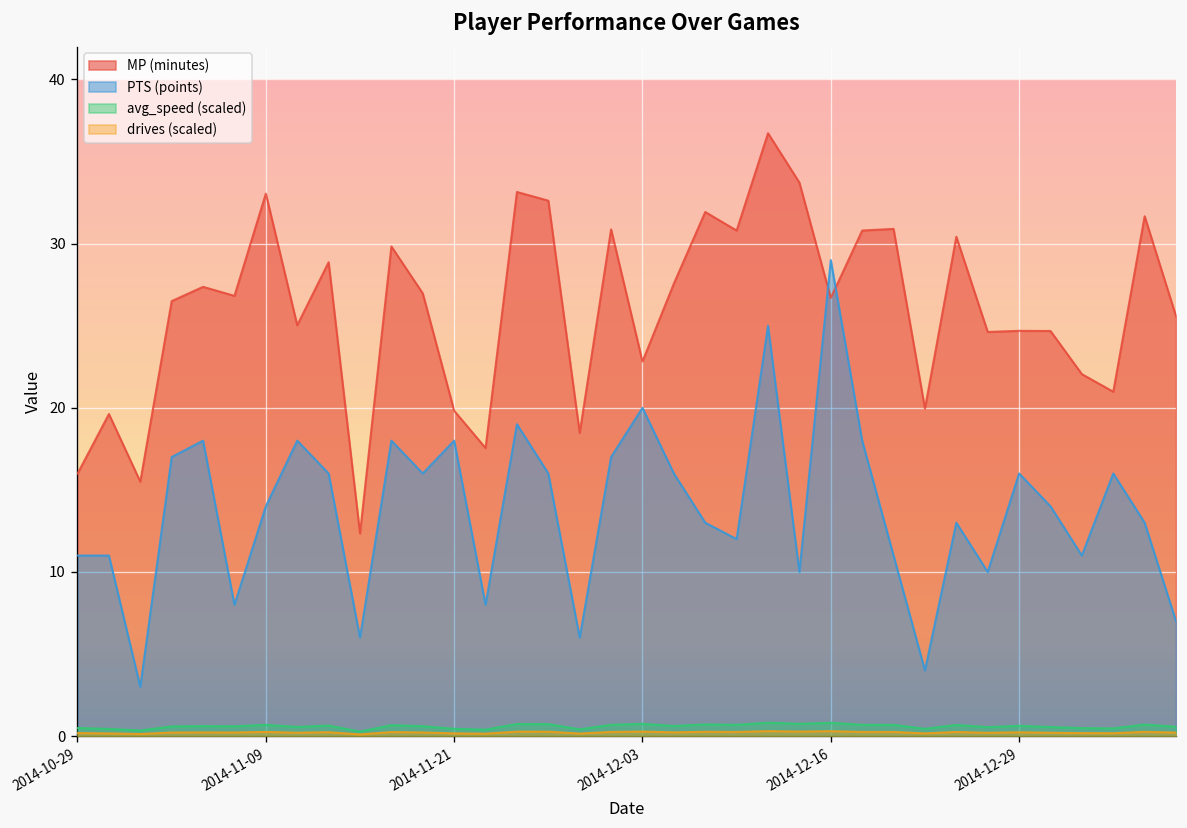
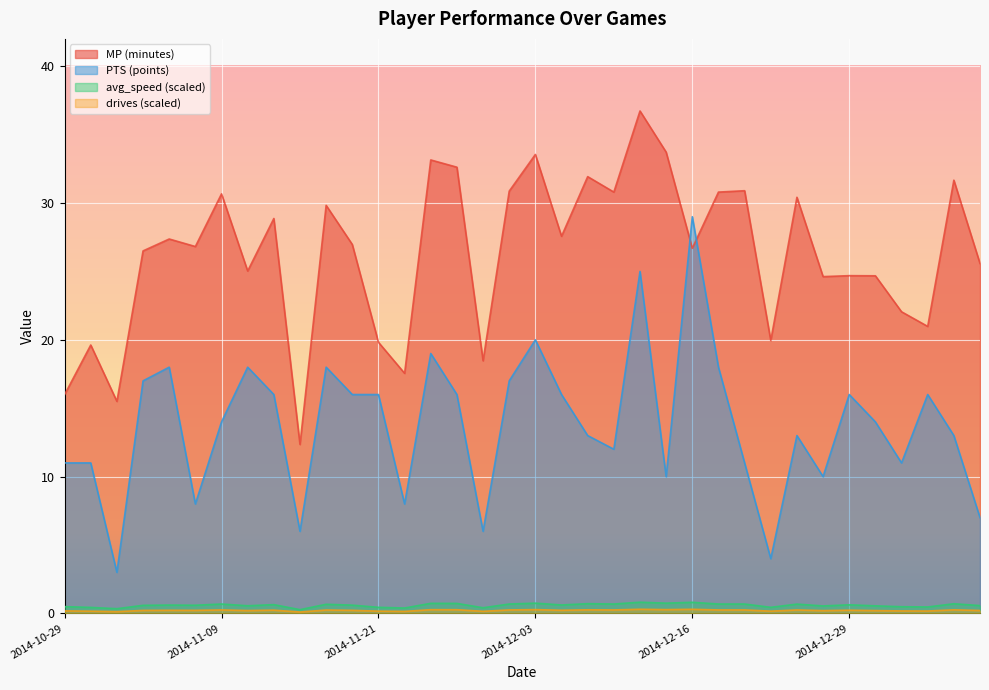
  {
    "MP (minutes)": {
      "2014-10-29": 16.0,
-     "2014-11-09": 33.1,
+     "2014-11-09": 30.7,
      "2014-11-21": 19.8,
-     "2014-12-03": 22.8,
+     "2014-12-03": 33.6,
      "2014-12-16": 26.7,
      "2014-12-29": 24.7
    },
    "PTS (points)": {
      "2014-10-29": 11,
      "2014-11-09": 14,
-     "2014-11-21": 18,
+     "2014-11-21": 16,
      "2014-12-03": 20,
      "2014-12-16": 29,
      "2014-12-29": 16
    },
    "avg_speed (scaled)": {
      "2014-10-29": 0.5,
      "2014-11-09": 0.7,
      "2014-11-21": 0.4,
      "2014-12-03": 0.7,
      "2014-12-16": 0.8,
      "2014-12-29": 0.6
    },
    "drives (scaled)": {
      "2014-10-29": 0.2,
      "2014-11-09": 0.3,
      "2014-11-21": 0.2,
      "2014-12-03": 0.3,
      "2014-12-16": 0.3,
      "2014-12-29": 0.2
    }
  }
